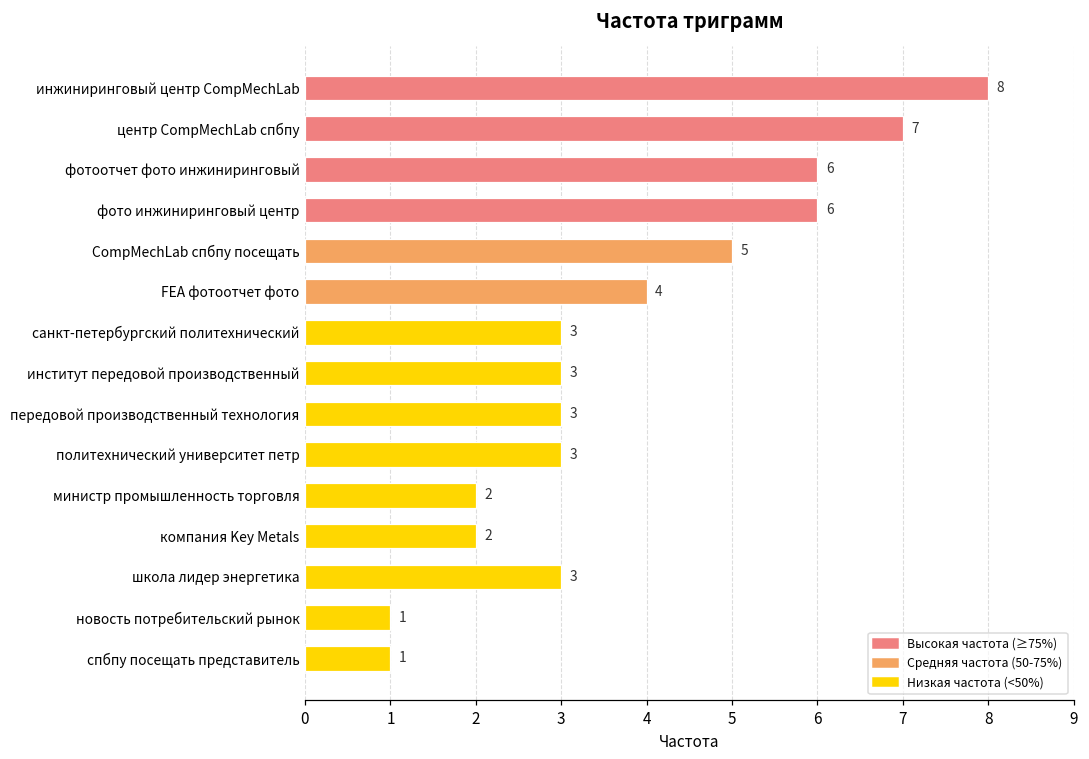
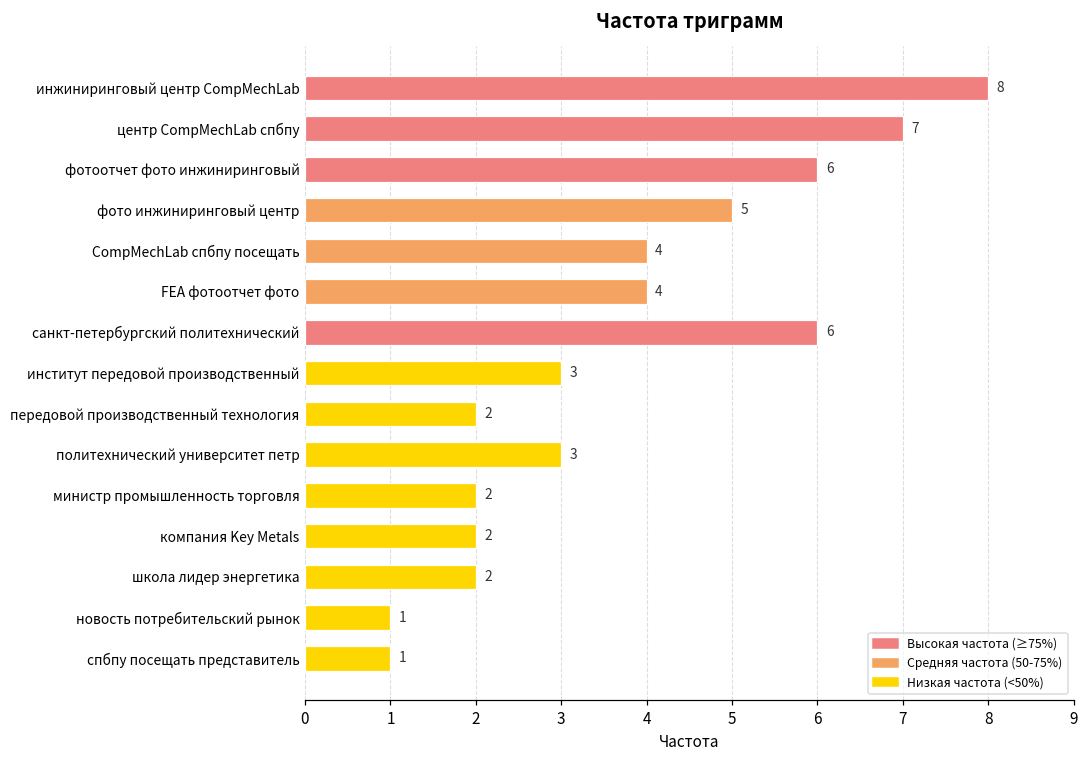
  {
    "инжиниринговый центр CompMechLab": 8,
    "центр CompMechLab спбпу": 7,
    "фотоотчет фото инжиниринговый": 6,
-   "фото инжиниринговый центр": 6,
-   "CompMechLab спбпу посещать": 5,
+   "фото инжиниринговый центр": 5,
+   "CompMechLab спбпу посещать": 4,
    "FEA фотоотчет фото": 4,
-   "санкт-петербургский политехнический": 3,
+   "санкт-петербургский политехнический": 6,
    "институт передовой производственный": 3,
-   "передовой производственный технология": 3,
+   "передовой производственный технология": 2,
    "политехнический университет петр": 3,
    "министр промышленность торговля": 2,
    "компания Key Metals": 2,
-   "школа лидер энергетика": 3,
+   "школа лидер энергетика": 2,
    "новость потребительский рынок": 1,
    "спбпу посещать представитель": 1
  }
